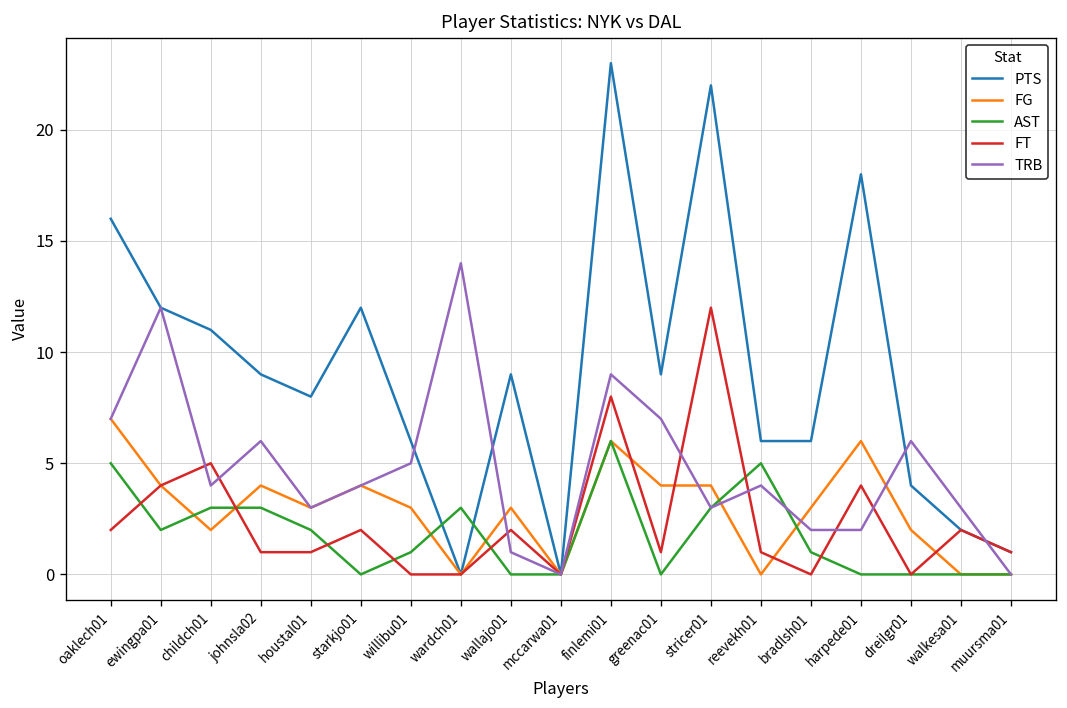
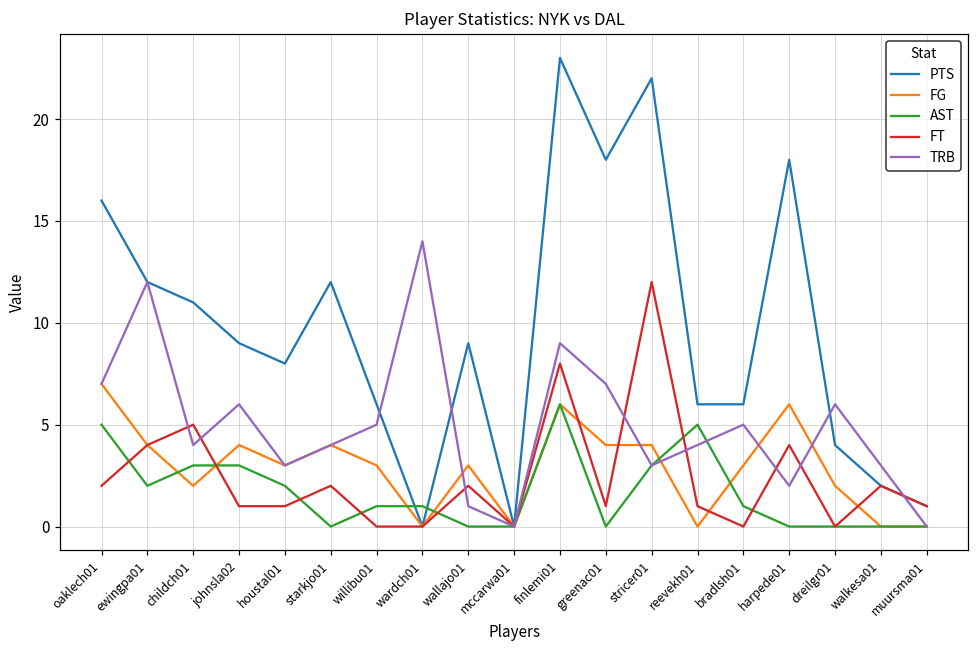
  {
    "PTS": {
      "oaklech01": 16,
      "childch01": 11,
      "johnsla02": 9,
      "houstal01": 8,
      "starkjo01": 12,
      "willibu01": 6,
      "wallajo01": 9,
      "finlemi01": 23,
-     "greenac01": 9,
+     "greenac01": 18,
      "stricer01": 22,
      "reevekh01": 6,
      "bradlsh01": 6,
      "harpede01": 18,
      "dreilgr01": 4
    },
    "FG": {
      "childch01": 2,
      "johnsla02": 4,
      "willibu01": 3,
      "wallajo01": 3,
      "greenac01": 4,
      "stricer01": 4,
      "reevekh01": 0,
      "bradlsh01": 3,
      "harpede01": 6,
      "dreilgr01": 2
    },
    "AST": {
      "oaklech01": 5,
      "ewingpa01": 2,
      "childch01": 3,
      "johnsla02": 3,
      "houstal01": 2,
      "starkjo01": 0,
      "willibu01": 1,
-     "wardch01": 3,
+     "wardch01": 1,
      "wallajo01": 0,
      "greenac01": 0,
      "reevekh01": 5,
      "bradlsh01": 1,
      "harpede01": 0
    },
    "FT": {
      "oaklech01": 2,
      "childch01": 5,
      "johnsla02": 1,
      "houstal01": 1,
      "starkjo01": 2,
      "willibu01": 0,
      "wallajo01": 2,
      "finlemi01": 8,
      "greenac01": 1,
      "stricer01": 12,
      "reevekh01": 1,
      "bradlsh01": 0,
      "harpede01": 4
    },
    "TRB": {
      "childch01": 4,
      "johnsla02": 6,
      "willibu01": 5,
      "wardch01": 14,
      "wallajo01": 1,
      "finlemi01": 9,
      "greenac01": 7,
      "reevekh01": 4,
-     "bradlsh01": 2,
+     "bradlsh01": 5,
      "harpede01": 2,
      "dreilgr01": 6,
      "walkesa01": 3
    }
  }
